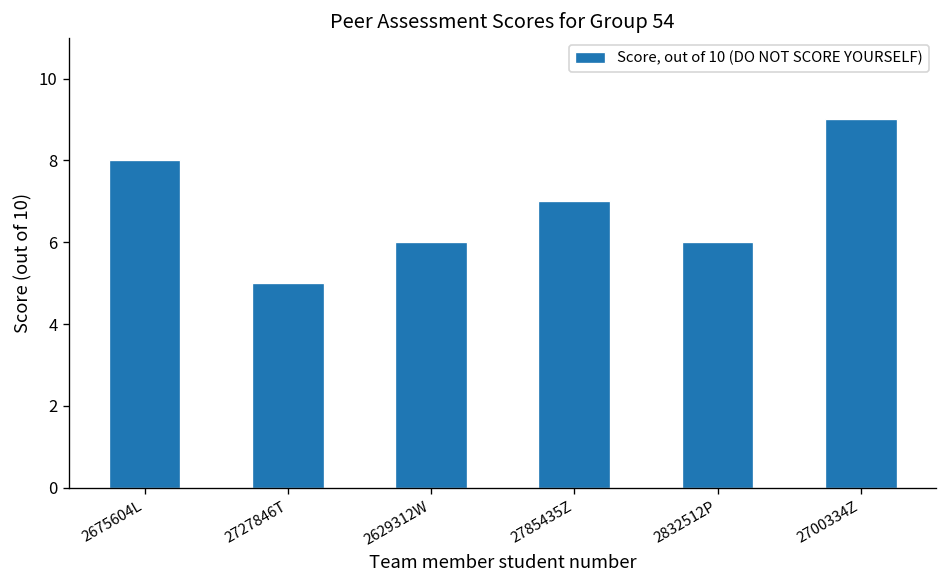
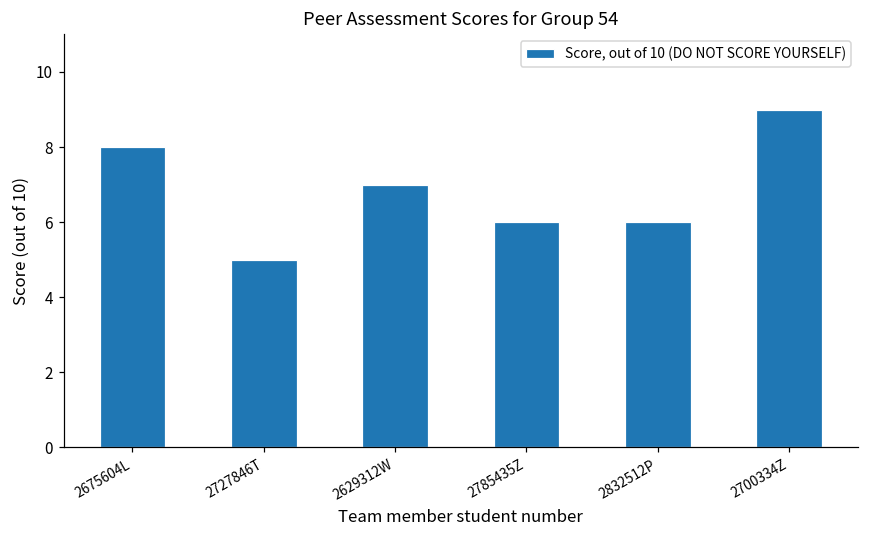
  {
    "2675604L": 8,
    "2727846T": 5,
-   "2629312W": 6,
-   "2785435Z": 7,
+   "2629312W": 7,
+   "2785435Z": 6,
    "2832512P": 6,
    "2700334Z": 9
  }
